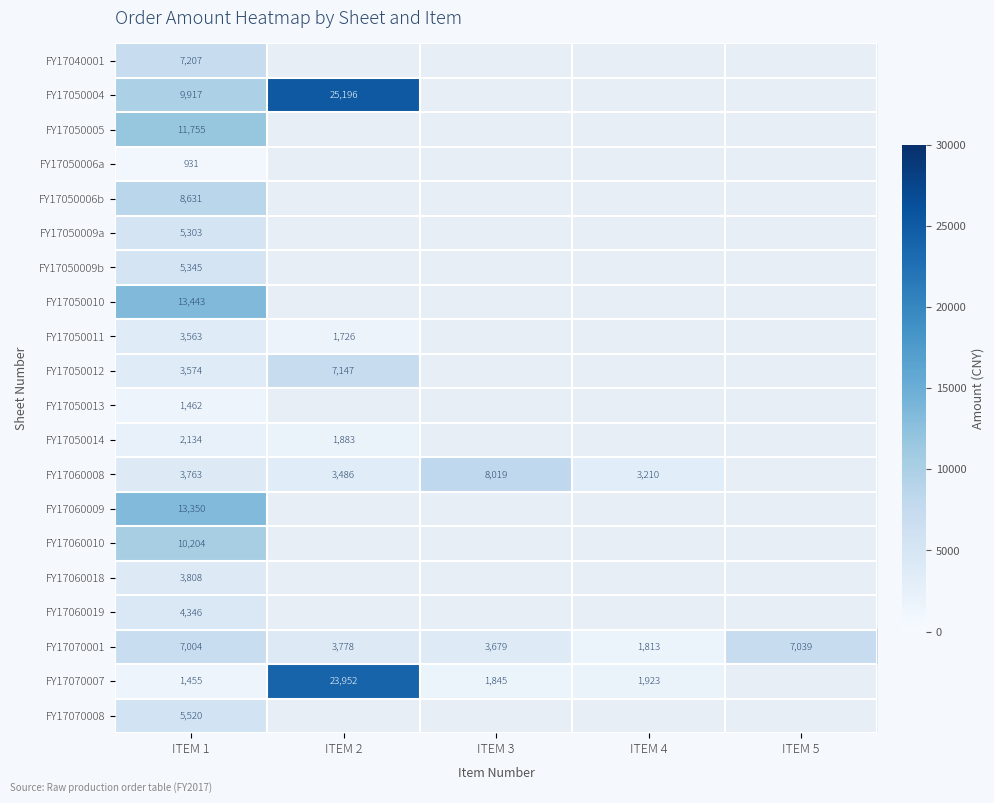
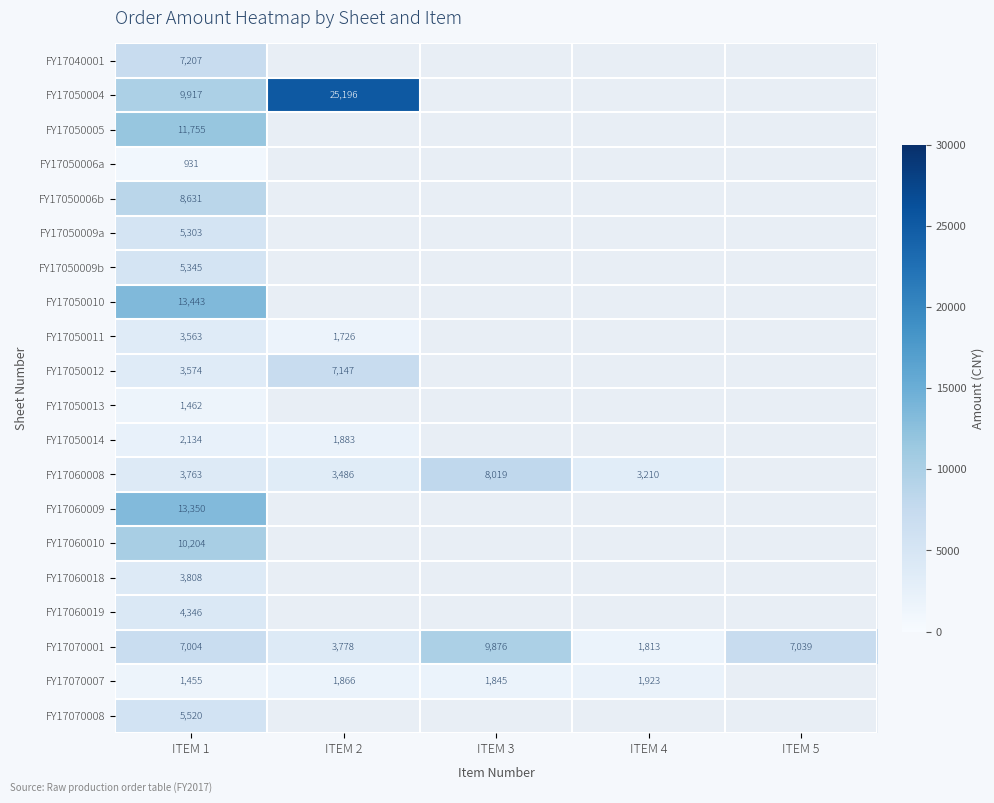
  {
    "FY17040001": {
      "ITEM 1": "7,207"
    },
    "FY17050004": {
      "ITEM 1": "9,917",
      "ITEM 2": "25,196"
    },
    "FY17050005": {
      "ITEM 1": "11,755"
    },
    "FY17050006a": {
      "ITEM 1": "931"
    },
    "FY17050006b": {
      "ITEM 1": "8,631"
    },
    "FY17050009a": {
      "ITEM 1": "5,303"
    },
    "FY17050009b": {
      "ITEM 1": "5,345"
    },
    "FY17050010": {
      "ITEM 1": "13,443"
    },
    "FY17050011": {
      "ITEM 1": "3,563",
      "ITEM 2": "1,726"
    },
    "FY17050012": {
      "ITEM 1": "3,574",
      "ITEM 2": "7,147"
    },
    "FY17050013": {
      "ITEM 1": "1,462"
    },
    "FY17050014": {
      "ITEM 1": "2,134",
      "ITEM 2": "1,883"
    },
    "FY17060008": {
      "ITEM 1": "3,763",
      "ITEM 2": "3,486",
      "ITEM 3": "8,019",
      "ITEM 4": "3,210"
    },
    "FY17060009": {
      "ITEM 1": "13,350"
    },
    "FY17060010": {
      "ITEM 1": "10,204"
    },
    "FY17060018": {
      "ITEM 1": "3,808"
    },
    "FY17060019": {
      "ITEM 1": "4,346"
    },
    "FY17070001": {
      "ITEM 1": "7,004",
      "ITEM 2": "3,778",
-     "ITEM 3": "3,679",
+     "ITEM 3": "9,876",
      "ITEM 4": "1,813",
      "ITEM 5": "7,039"
    },
    "FY17070007": {
      "ITEM 1": "1,455",
-     "ITEM 2": "23,952",
+     "ITEM 2": "1,866",
      "ITEM 3": "1,845",
      "ITEM 4": "1,923"
    },
    "FY17070008": {
      "ITEM 1": "5,520"
    }
  }
